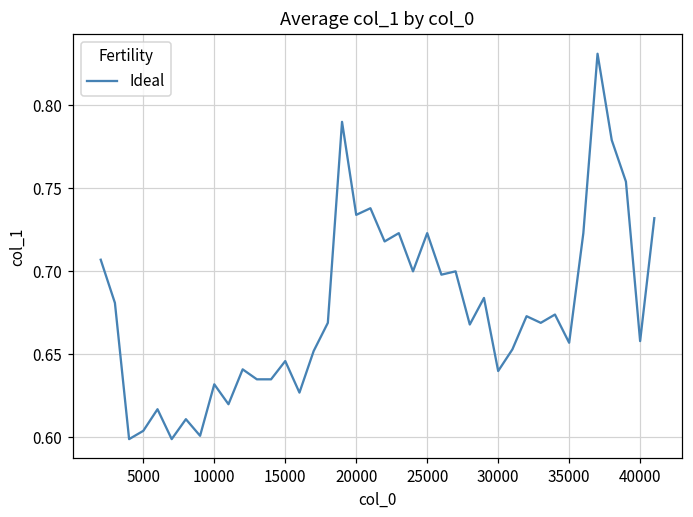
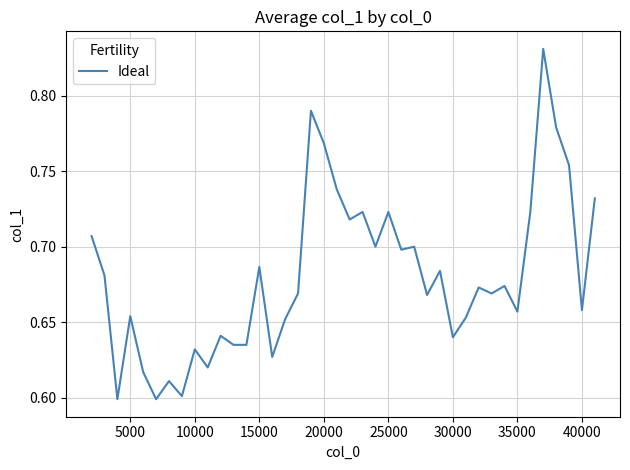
  {
-   "5000": 0.604,
+   "5000": 0.654,
    "10000": 0.632,
-   "15000": 0.646,
-   "20000": 0.734,
+   "15000": 0.687,
+   "20000": 0.768,
    "25000": 0.723,
    "30000": 0.640,
    "35000": 0.657,
    "40000": 0.658
  }
